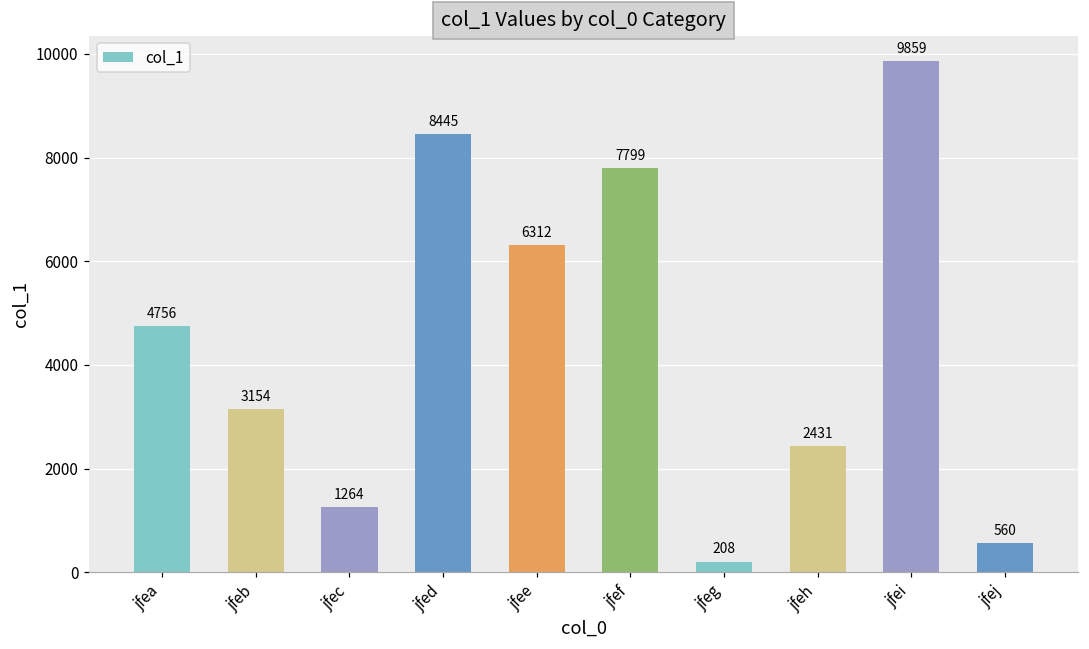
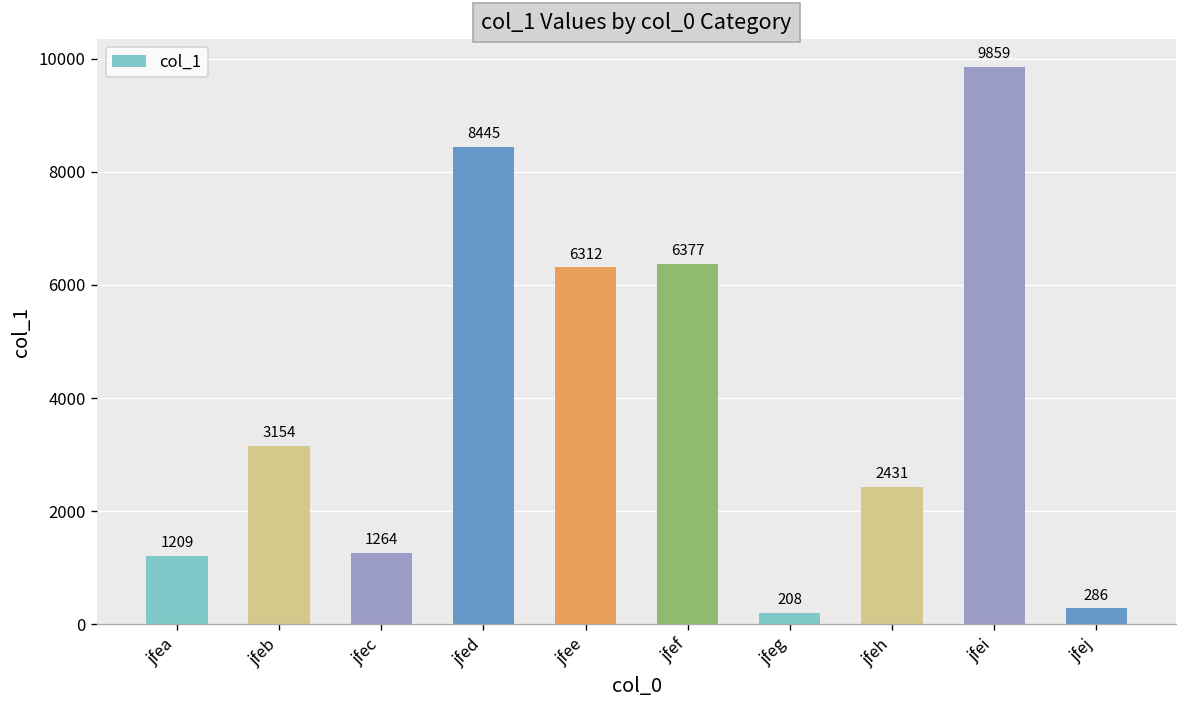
  {
-   "jfea": 4756,
+   "jfea": 1209,
    "jfeb": 3154,
    "jfec": 1264,
    "jfed": 8445,
    "jfee": 6312,
-   "jfef": 7799,
+   "jfef": 6377,
    "jfeg": 208,
    "jfeh": 2431,
    "jfei": 9859,
-   "jfej": 560
+   "jfej": 286
  }
